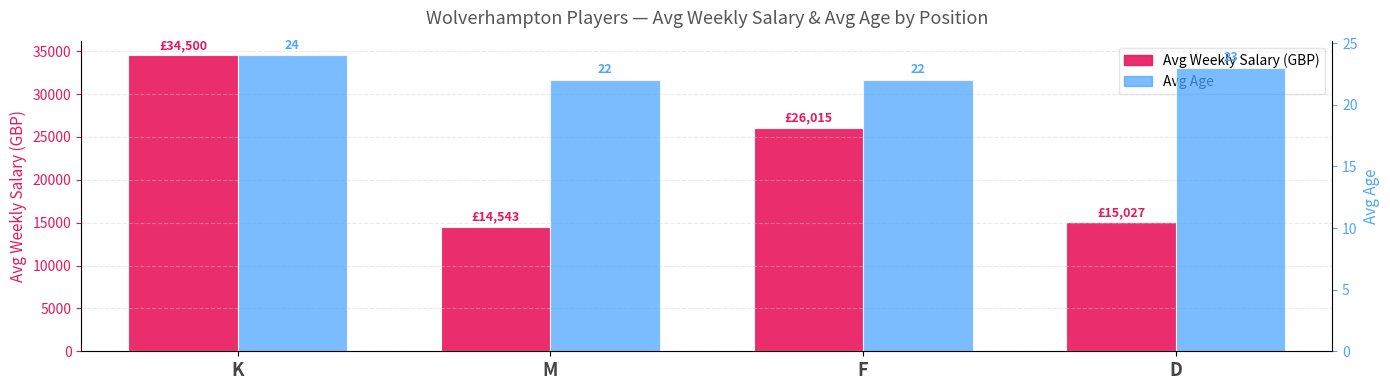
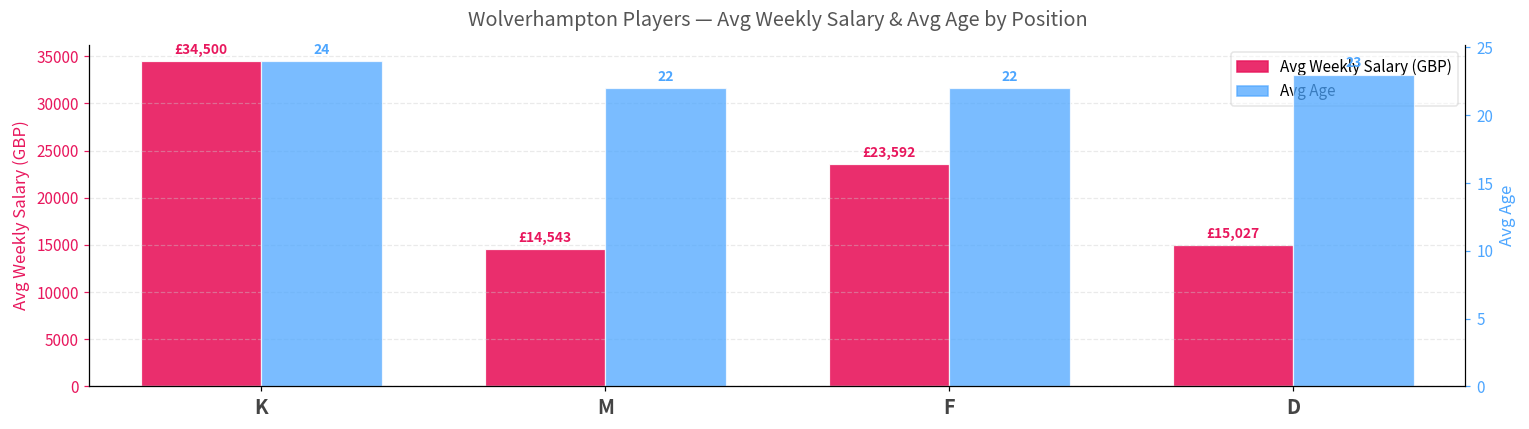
  {
    "Avg Weekly Salary (GBP)": {
      "K": "£34,500",
      "M": "£14,543",
-     "F": "£26,015",
+     "F": "£23,592",
      "D": "£15,027"
    },
    "Avg Age": {
      "K": "24",
      "M": "22",
      "F": "22"
    }
  }
